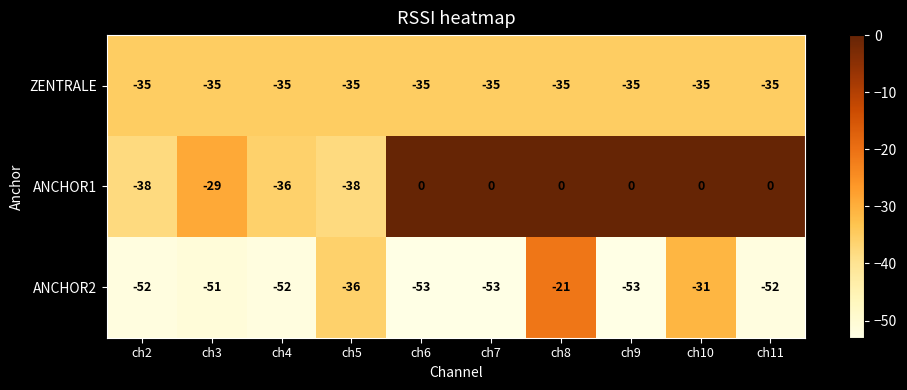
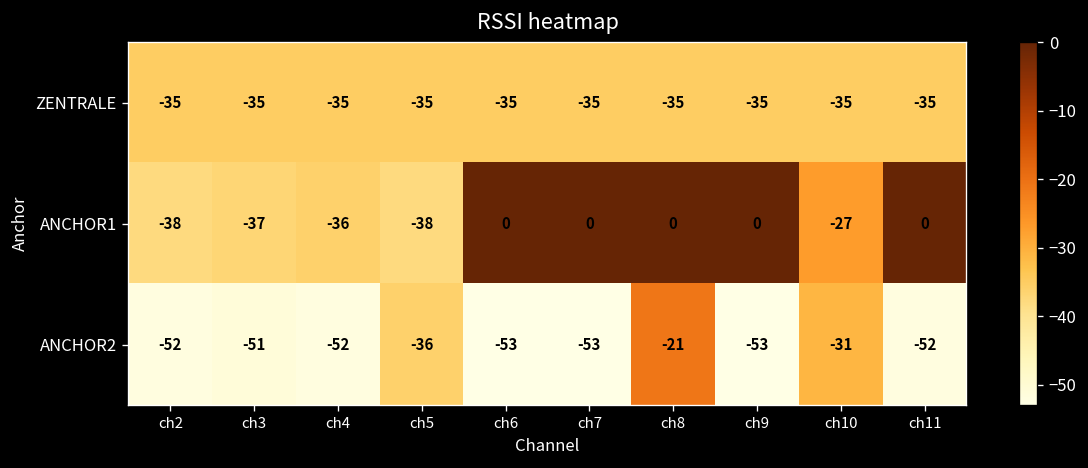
  {
    "ZENTRALE": {
      "ch2": -35,
      "ch3": -35,
      "ch4": -35,
      "ch5": -35,
      "ch6": -35,
      "ch7": -35,
      "ch8": -35,
      "ch9": -35,
      "ch10": -35,
      "ch11": -35
    },
    "ANCHOR1": {
      "ch2": -38,
-     "ch3": -29,
+     "ch3": -37,
      "ch4": -36,
      "ch5": -38,
      "ch6": 0,
      "ch7": 0,
      "ch8": 0,
      "ch9": 0,
-     "ch10": 0,
+     "ch10": -27,
      "ch11": 0
    },
    "ANCHOR2": {
      "ch2": -52,
      "ch3": -51,
      "ch4": -52,
      "ch5": -36,
      "ch6": -53,
      "ch7": -53,
      "ch8": -21,
      "ch9": -53,
      "ch10": -31,
      "ch11": -52
    }
  }
